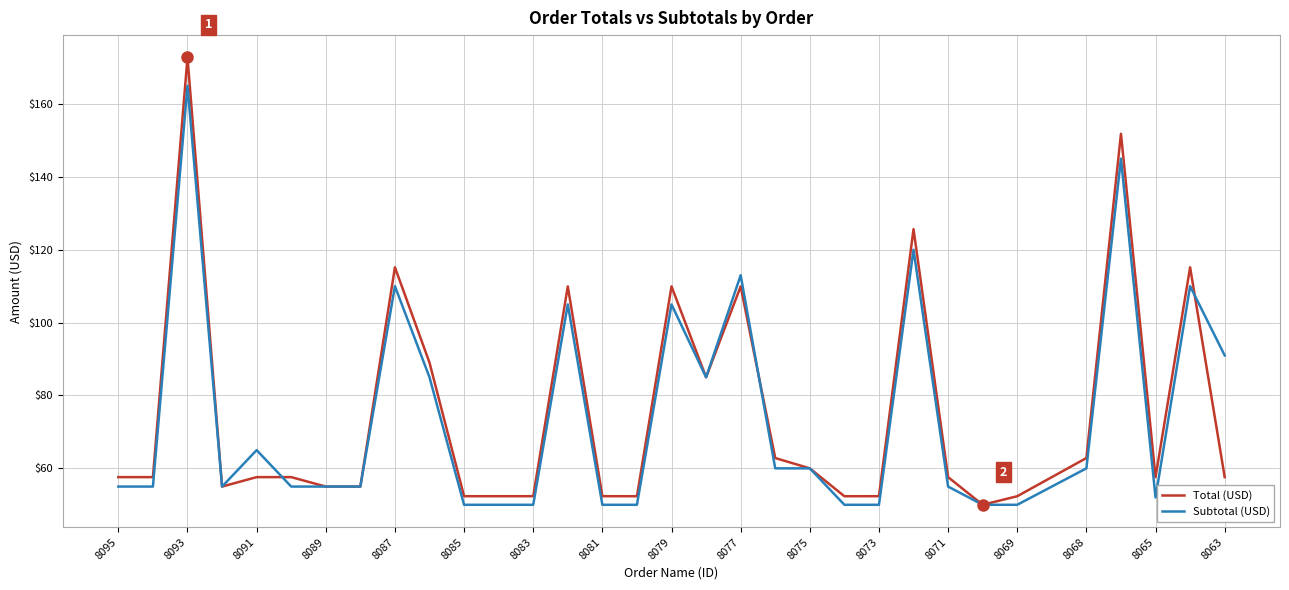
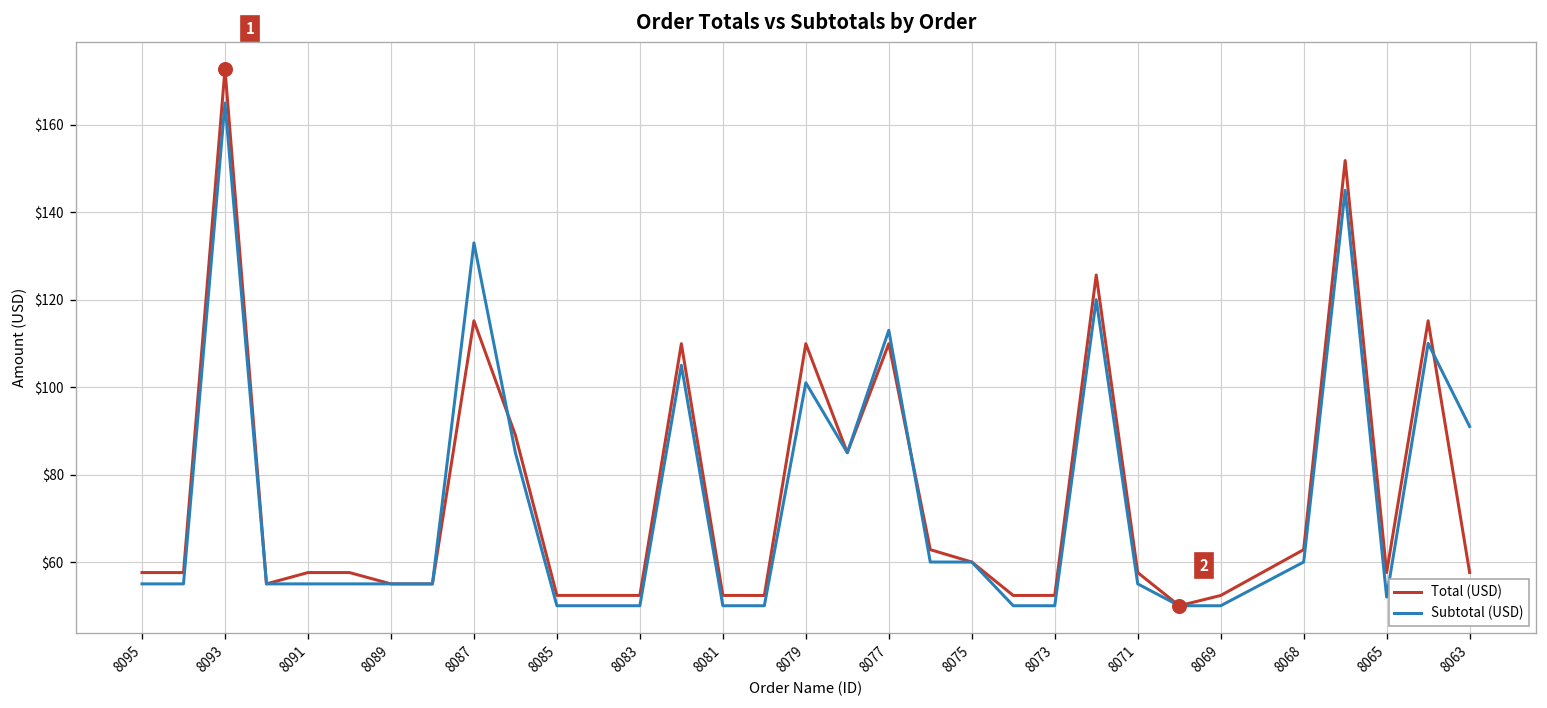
  {
    "Subtotal (USD)": {
      "8095": "$55",
      "8093": "$165",
-     "8091": "$65",
-     "8087": "$110",
+     "8091": "$55",
+     "8087": "$133",
      "8085": "$50",
      "8083": "$50",
      "8081": "$50",
-     "8079": "$105",
+     "8079": "$101",
      "8077": "$113",
      "8073": "$50",
      "8071": "$55",
      "8069": "$50",
      "8068": "$60",
      "8065": "$52",
      "8063": "$91"
    }
  }
